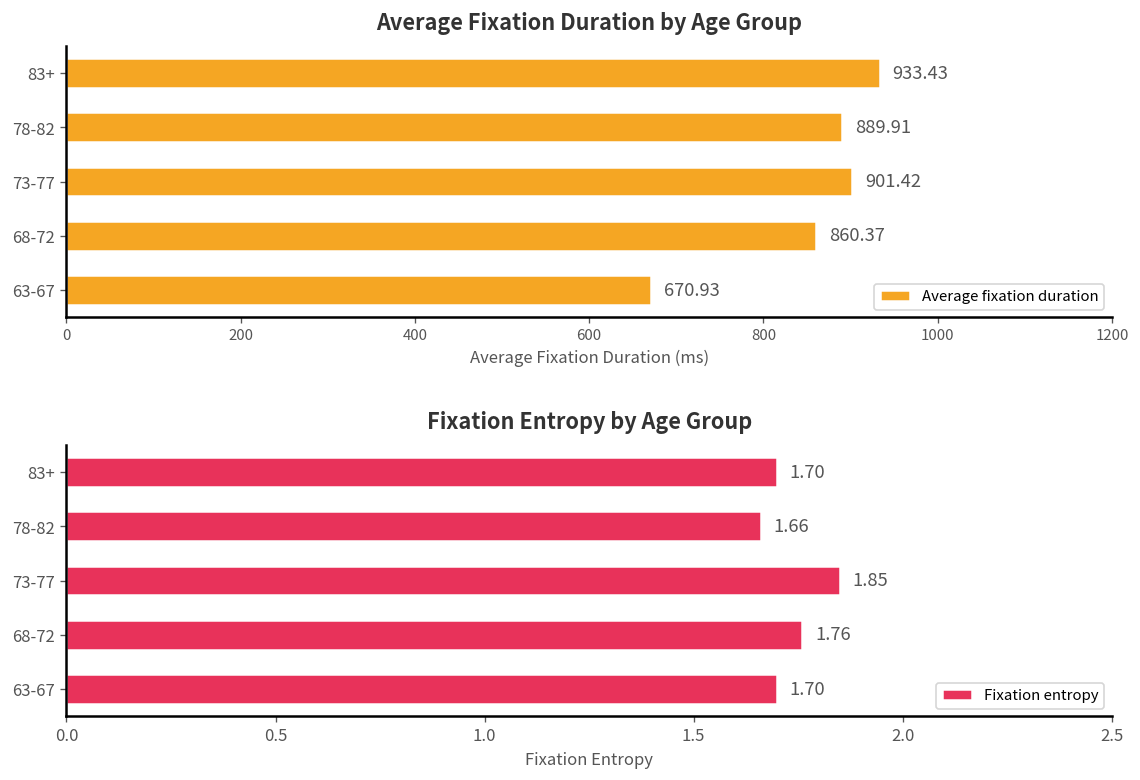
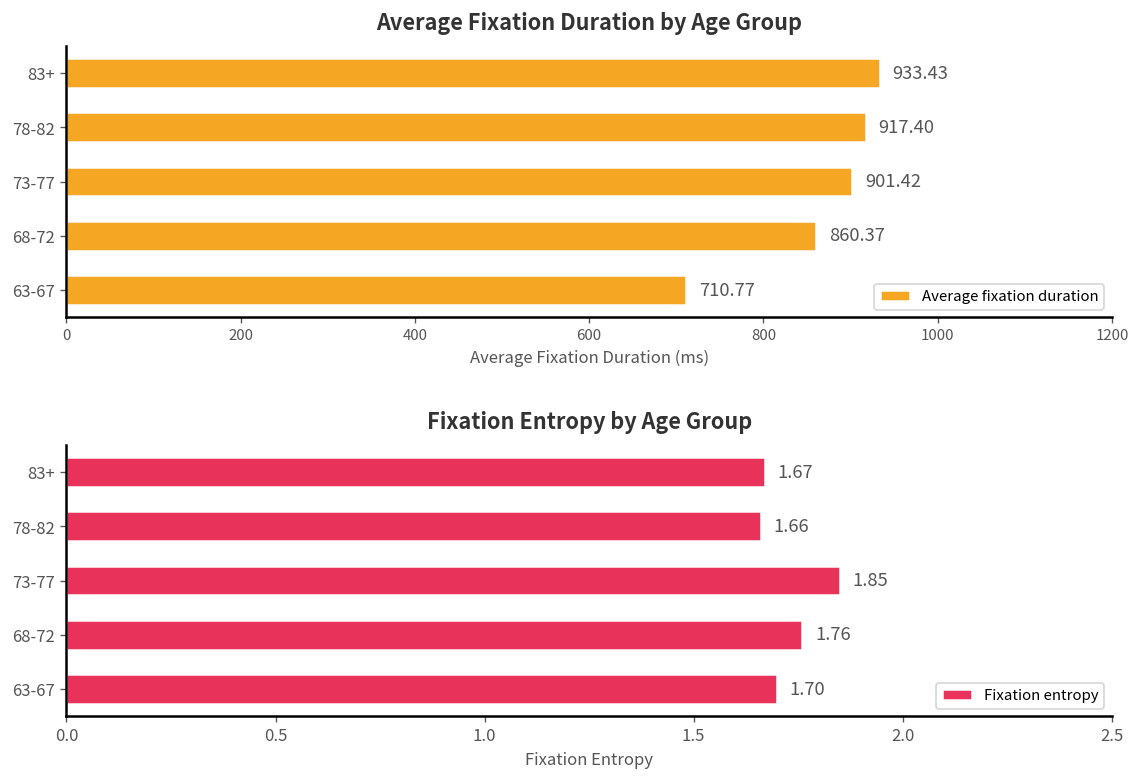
  {
    "Average Fixation Duration by Age Group": {
      "83+": 933.43,
-     "78-82": 889.91,
+     "78-82": 917.40,
      "73-77": 901.42,
      "68-72": 860.37,
-     "63-67": 670.93
+     "63-67": 710.77
    },
    "Fixation Entropy by Age Group": {
-     "83+": 1.70,
+     "83+": 1.67,
      "78-82": 1.66,
      "73-77": 1.85,
      "68-72": 1.76,
      "63-67": 1.70
    }
  }
